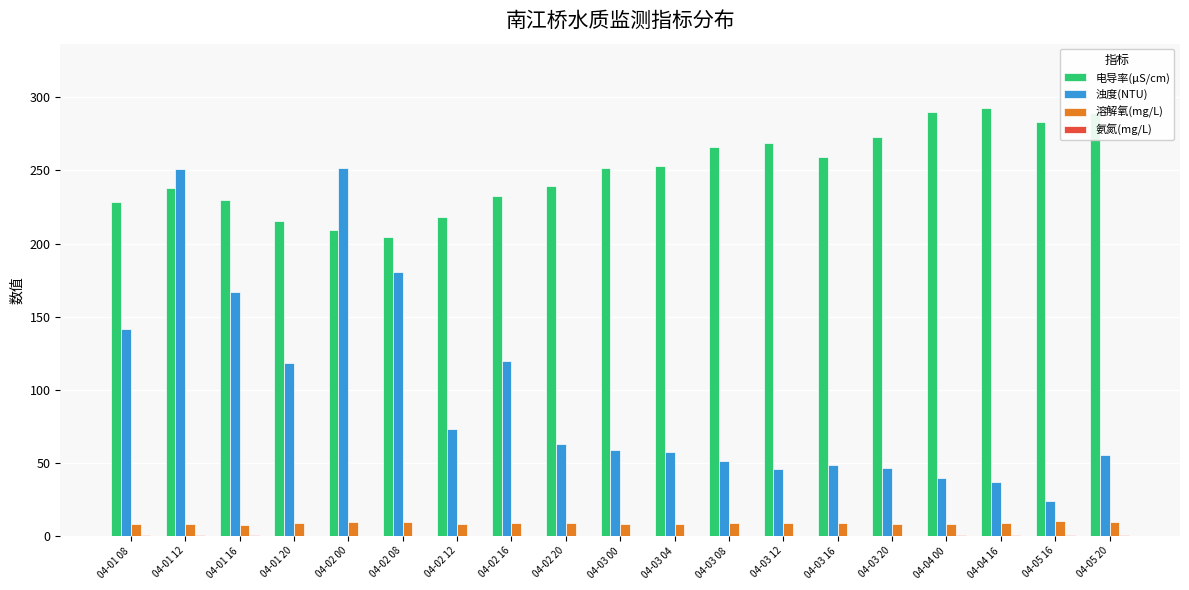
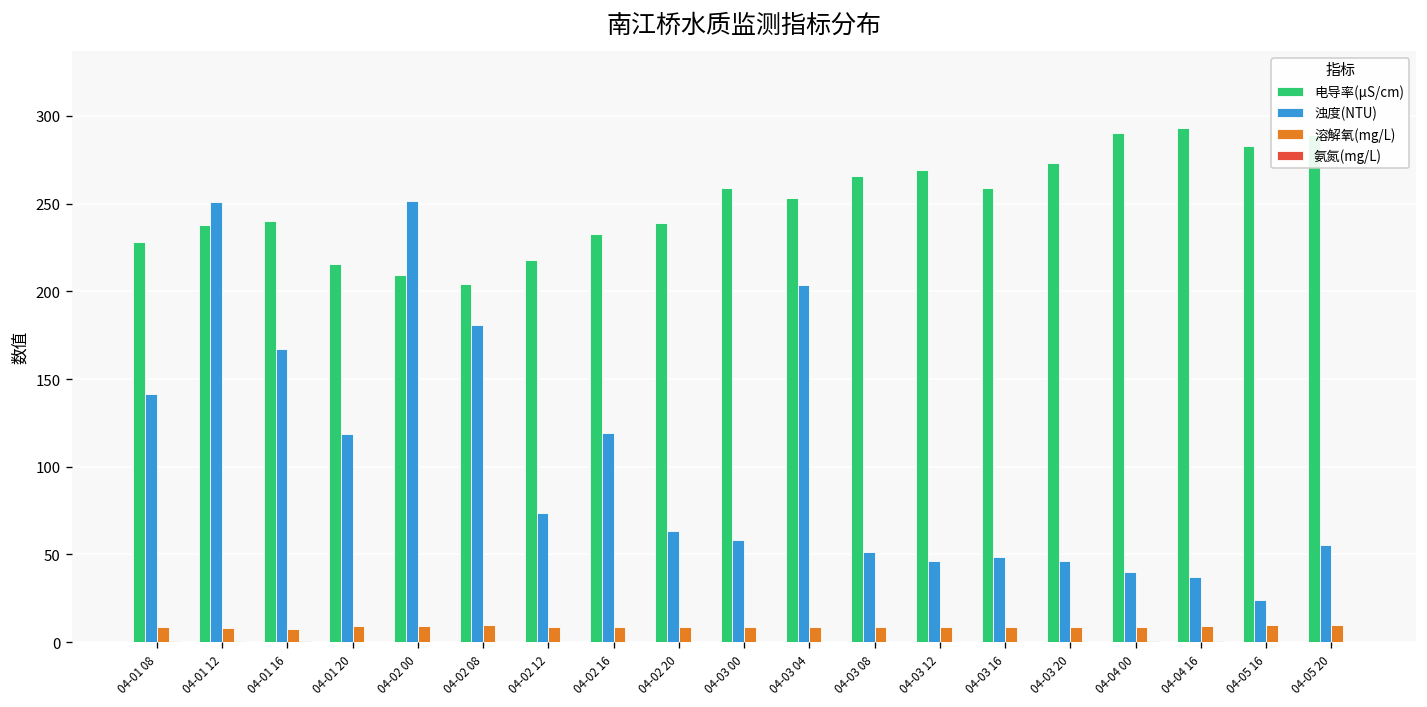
  {
    "电导率(μS/cm)": {
      "04-01 08": 228,
      "04-01 12": 238,
-     "04-01 16": 230,
+     "04-01 16": 240,
      "04-01 20": 216,
      "04-02 00": 209,
      "04-02 08": 204,
      "04-02 12": 218,
      "04-02 16": 233,
      "04-02 20": 239,
-     "04-03 00": 252,
+     "04-03 00": 259,
      "04-03 04": 253,
      "04-03 08": 266,
      "04-03 12": 269,
      "04-03 16": 259,
      "04-03 20": 273,
      "04-04 00": 290,
      "04-04 16": 293,
      "04-05 16": 283
    },
    "浊度(NTU)": {
      "04-01 08": 142,
      "04-01 12": 251,
      "04-01 16": 167,
      "04-01 20": 119,
      "04-02 00": 251,
      "04-02 08": 181,
      "04-02 12": 74,
      "04-02 16": 120,
      "04-02 20": 63,
      "04-03 00": 59,
-     "04-03 04": 58,
+     "04-03 04": 203,
      "04-03 08": 51,
      "04-03 12": 46,
      "04-03 16": 49,
      "04-03 20": 47,
      "04-04 00": 40,
      "04-04 16": 37,
      "04-05 16": 24,
      "04-05 20": 56
    }
  }
